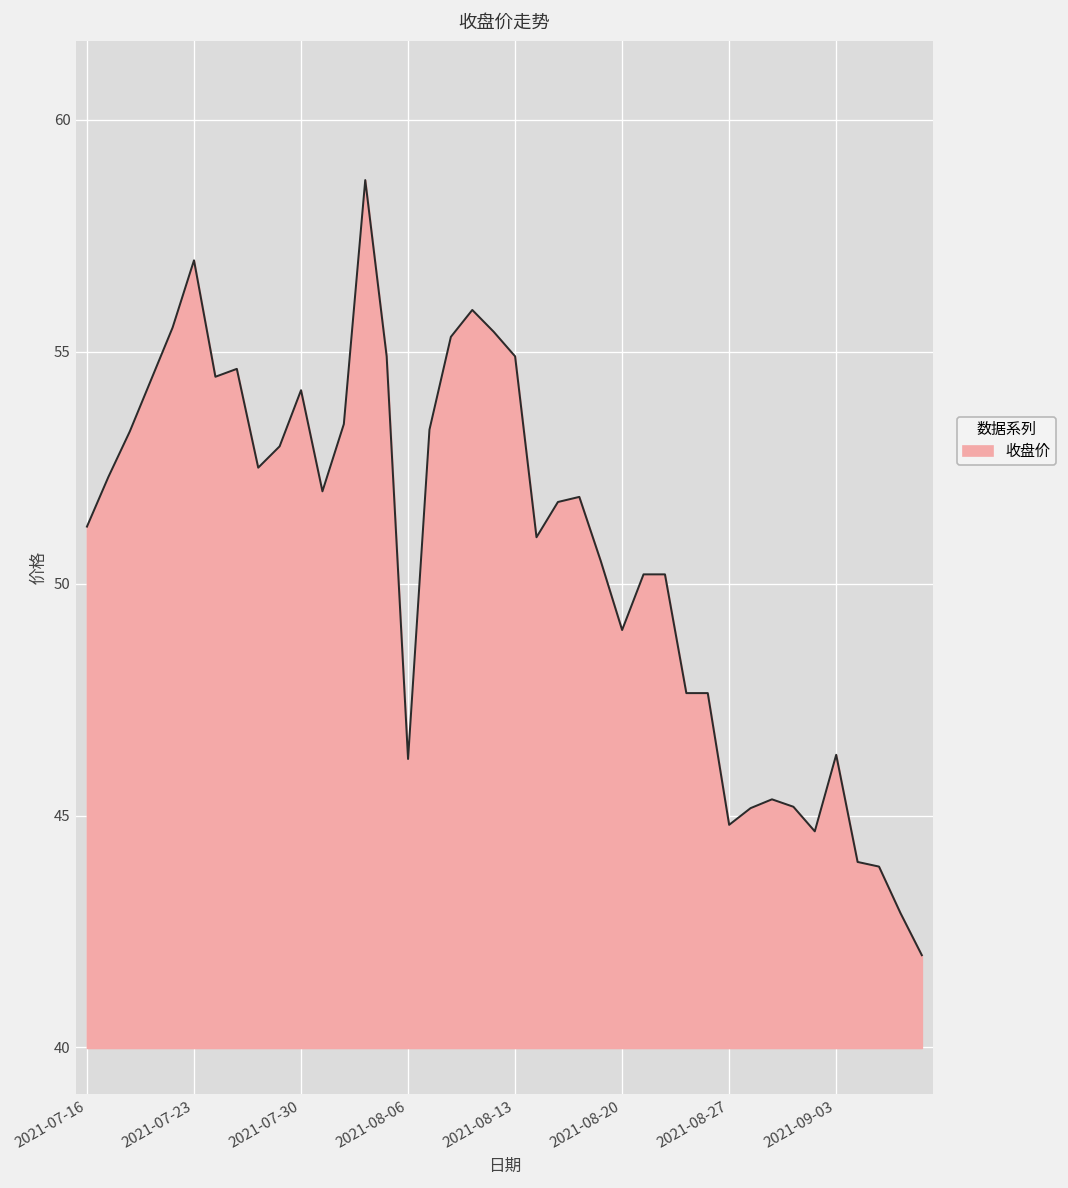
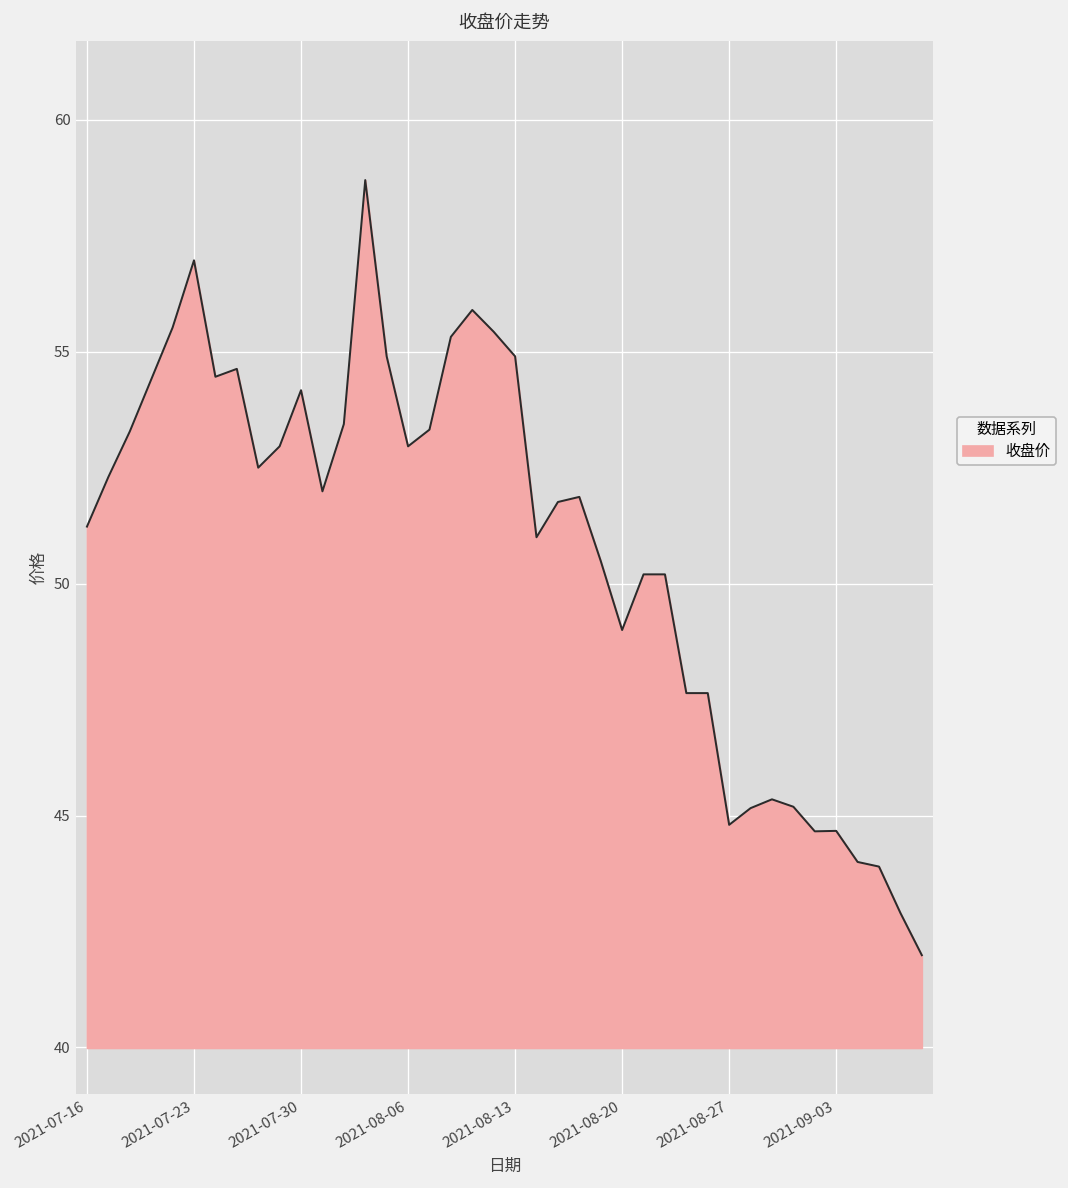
  {
    "2021-07-16": 51.2,
    "2021-07-23": 57.0,
    "2021-07-30": 54.2,
-   "2021-08-06": 46.2,
+   "2021-08-06": 53.0,
    "2021-08-13": 54.9,
    "2021-08-20": 49.0,
    "2021-08-27": 44.8,
-   "2021-09-03": 46.3
+   "2021-09-03": 44.7
  }
